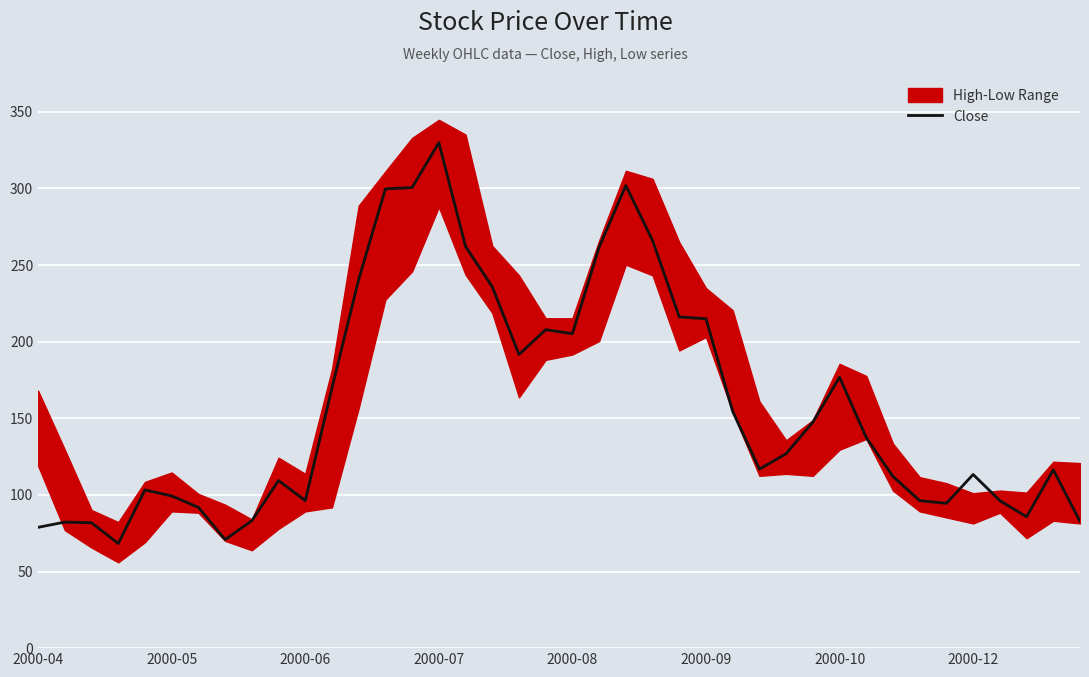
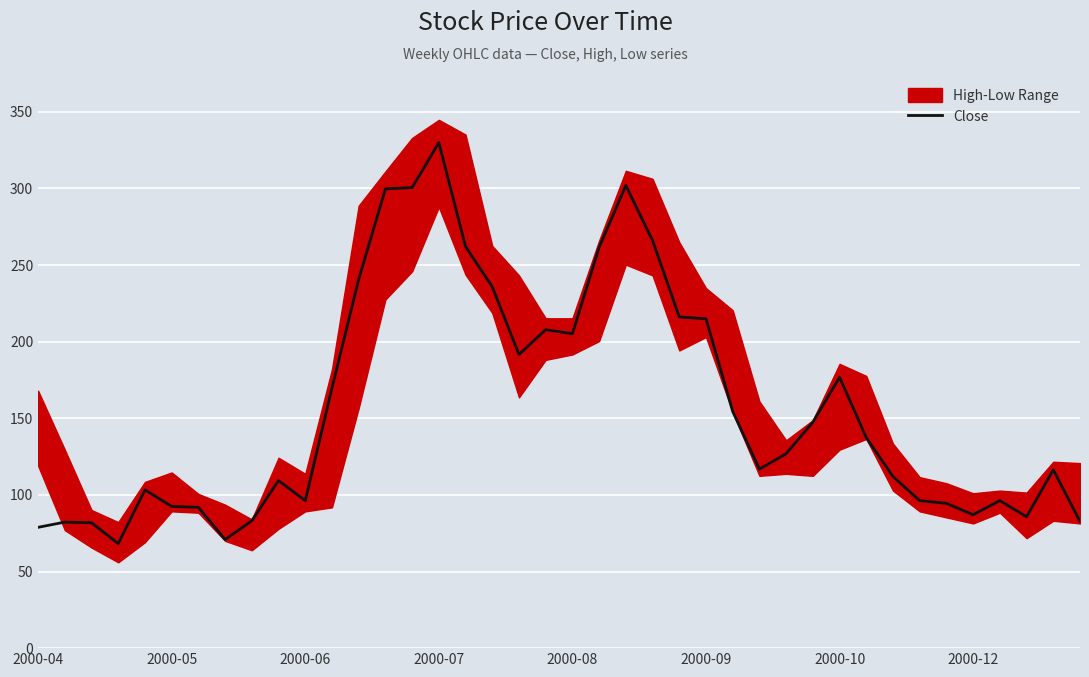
  {
    "Close": {
      "2000-04": 79,
-     "2000-05": 99,
+     "2000-05": 92,
      "2000-06": 96,
      "2000-07": 330,
      "2000-08": 205,
      "2000-09": 215,
      "2000-10": 177,
-     "2000-12": 113
+     "2000-12": 87
    }
  }
